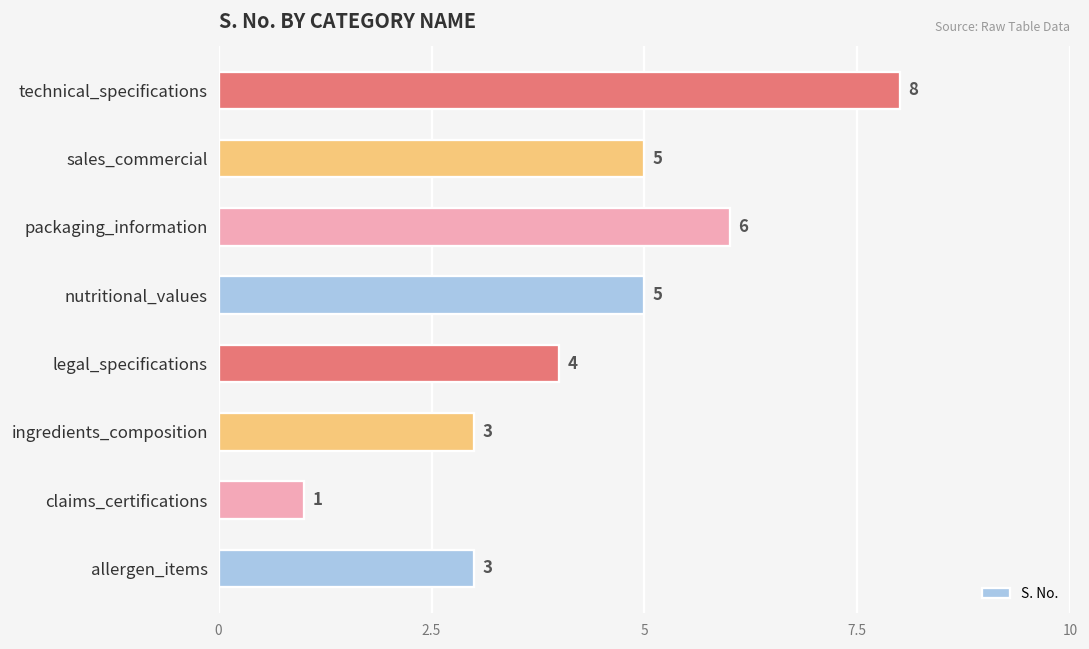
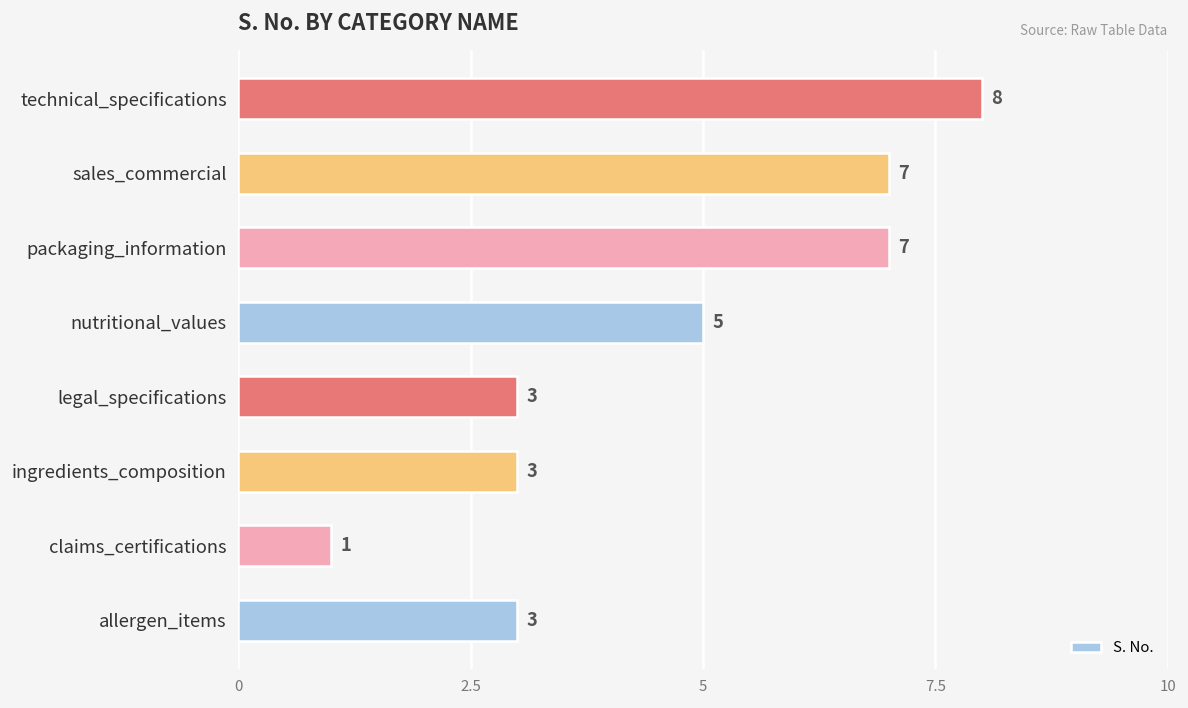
  {
    "technical_specifications": 8,
-   "sales_commercial": 5,
-   "packaging_information": 6,
+   "sales_commercial": 7,
+   "packaging_information": 7,
    "nutritional_values": 5,
-   "legal_specifications": 4,
+   "legal_specifications": 3,
    "ingredients_composition": 3,
    "claims_certifications": 1,
    "allergen_items": 3
  }
